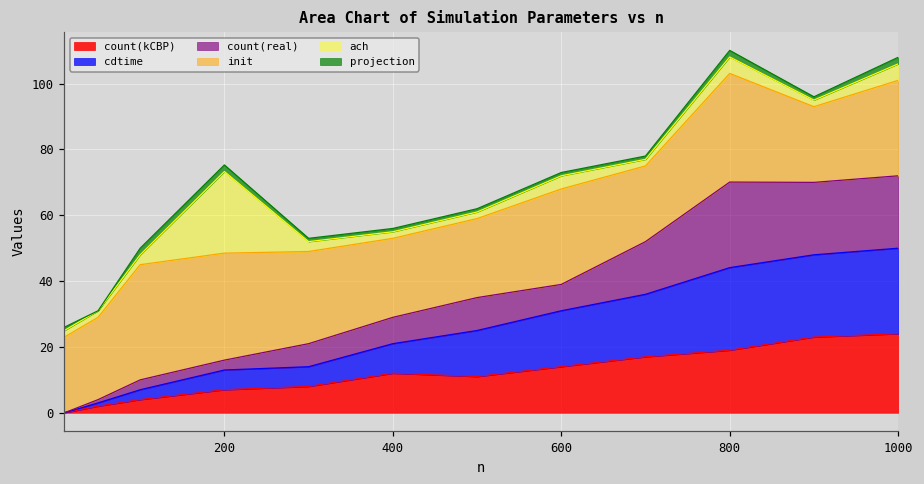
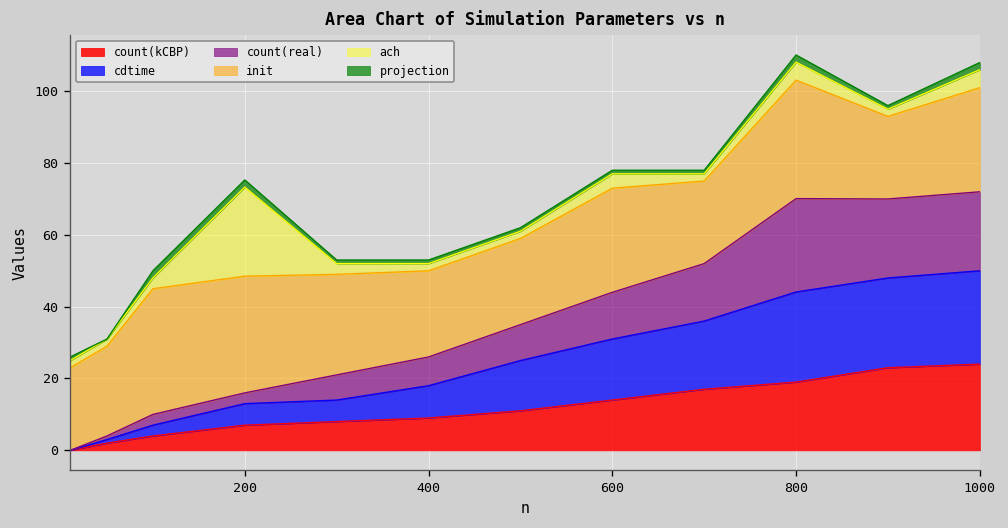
  {
    "count(kCBP)": {
      "200": 7,
-     "400": 12,
+     "400": 9,
      "600": 14,
      "800": 19,
      "1000": 24
    },
    "cdtime": {
      "200": 6,
      "400": 9,
      "600": 17,
      "800": 25,
      "1000": 26
    },
    "count(real)": {
      "200": 3,
      "400": 8,
-     "600": 8,
+     "600": 13,
      "800": 26,
      "1000": 22
    },
    "init": {
      "200": 33,
      "400": 24,
      "600": 29,
      "800": 33,
      "1000": 29
    },
    "ach": {
      "200": 25,
      "400": 2,
      "600": 4,
      "800": 5,
      "1000": 5
    },
    "projection": {
      "200": 2,
      "400": 1,
      "600": 1,
      "800": 2,
      "1000": 2
    }
  }
